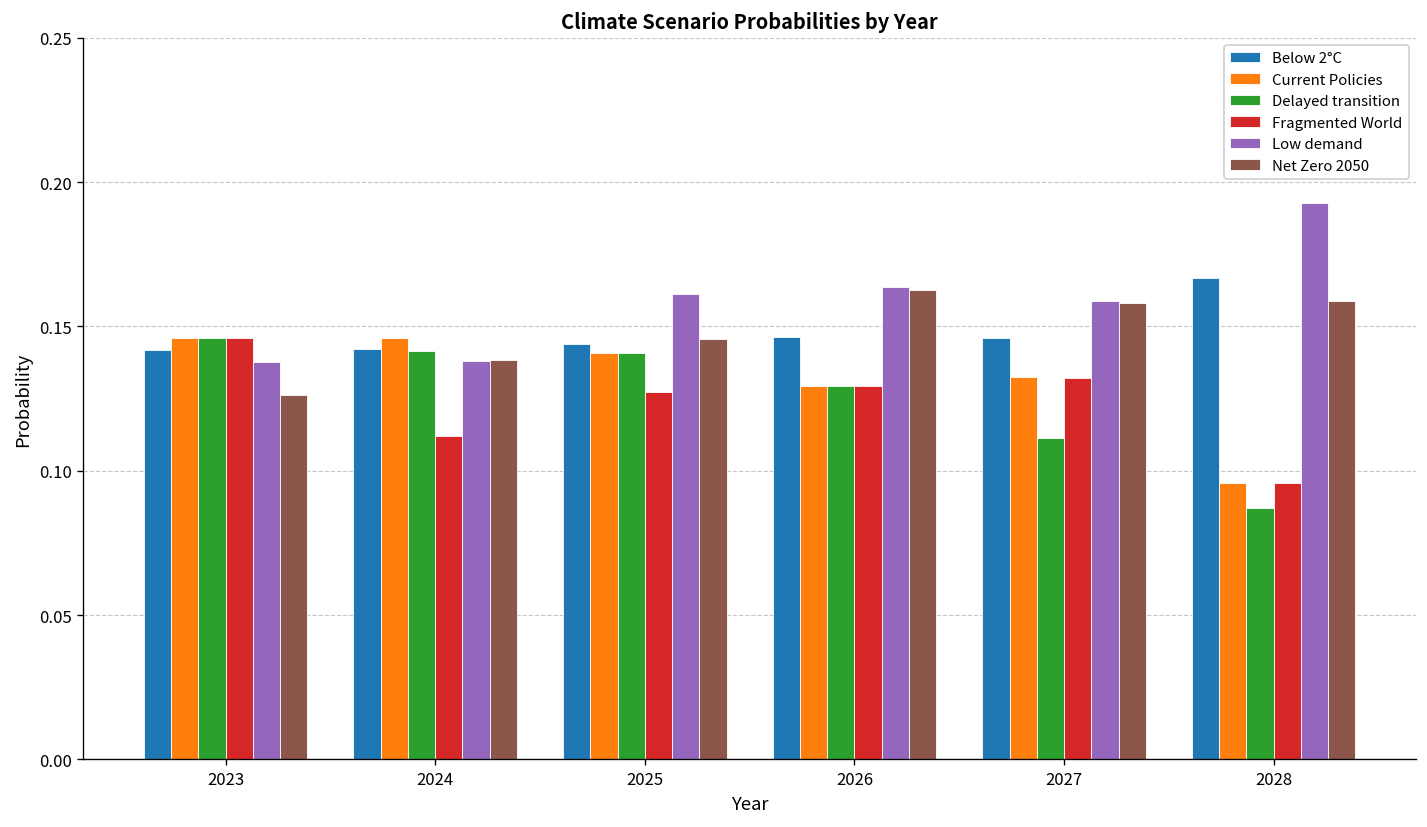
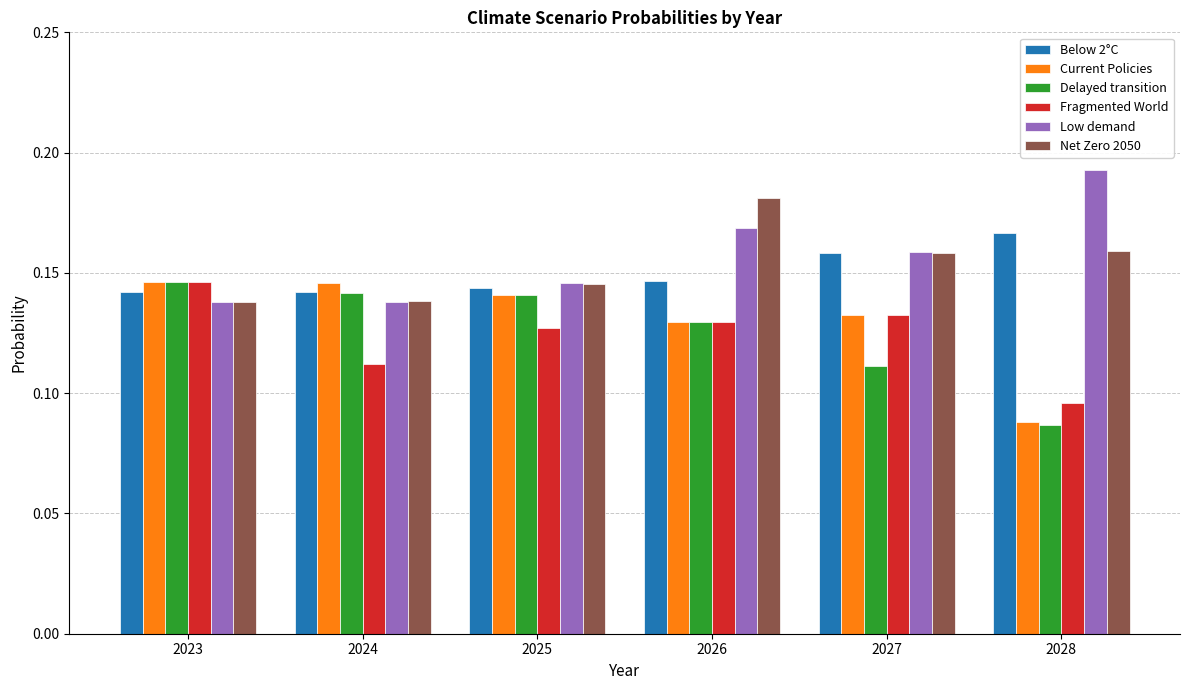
  {
    "Below 2°C": {
      "2023": 0.142,
      "2024": 0.142,
      "2025": 0.144,
      "2026": 0.146,
-     "2027": 0.146,
+     "2027": 0.158,
      "2028": 0.167
    },
    "Current Policies": {
      "2023": 0.146,
      "2024": 0.146,
      "2025": 0.141,
      "2026": 0.130,
      "2027": 0.132,
-     "2028": 0.096
+     "2028": 0.088
    },
    "Delayed transition": {
      "2023": 0.146,
      "2024": 0.141,
      "2025": 0.141,
      "2026": 0.130,
      "2027": 0.111,
      "2028": 0.087
    },
    "Fragmented World": {
      "2023": 0.146,
      "2024": 0.112,
      "2025": 0.127,
      "2026": 0.130,
      "2027": 0.132,
      "2028": 0.096
    },
    "Low demand": {
      "2023": 0.138,
      "2024": 0.138,
-     "2025": 0.161,
-     "2026": 0.164,
+     "2025": 0.146,
+     "2026": 0.169,
      "2027": 0.159,
      "2028": 0.193
    },
    "Net Zero 2050": {
-     "2023": 0.126,
+     "2023": 0.138,
      "2024": 0.138,
      "2025": 0.146,
-     "2026": 0.163,
+     "2026": 0.181,
      "2027": 0.158,
      "2028": 0.159
    }
  }
